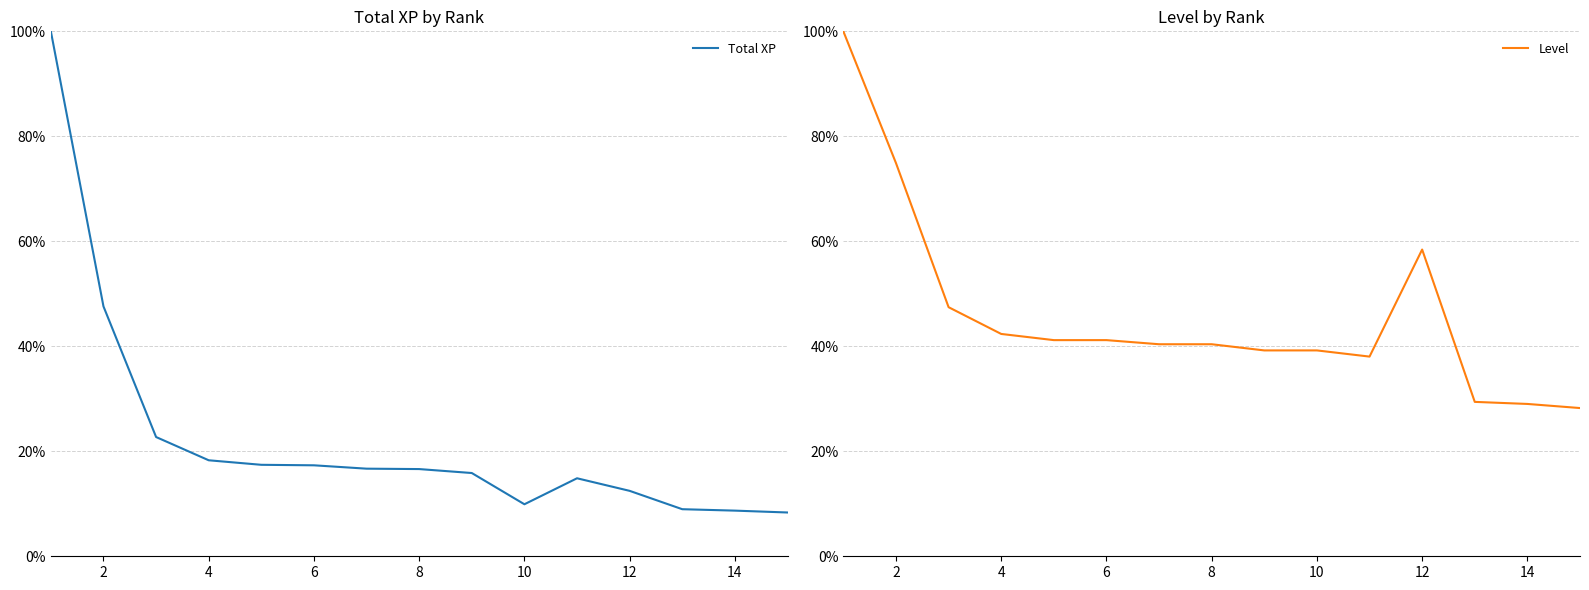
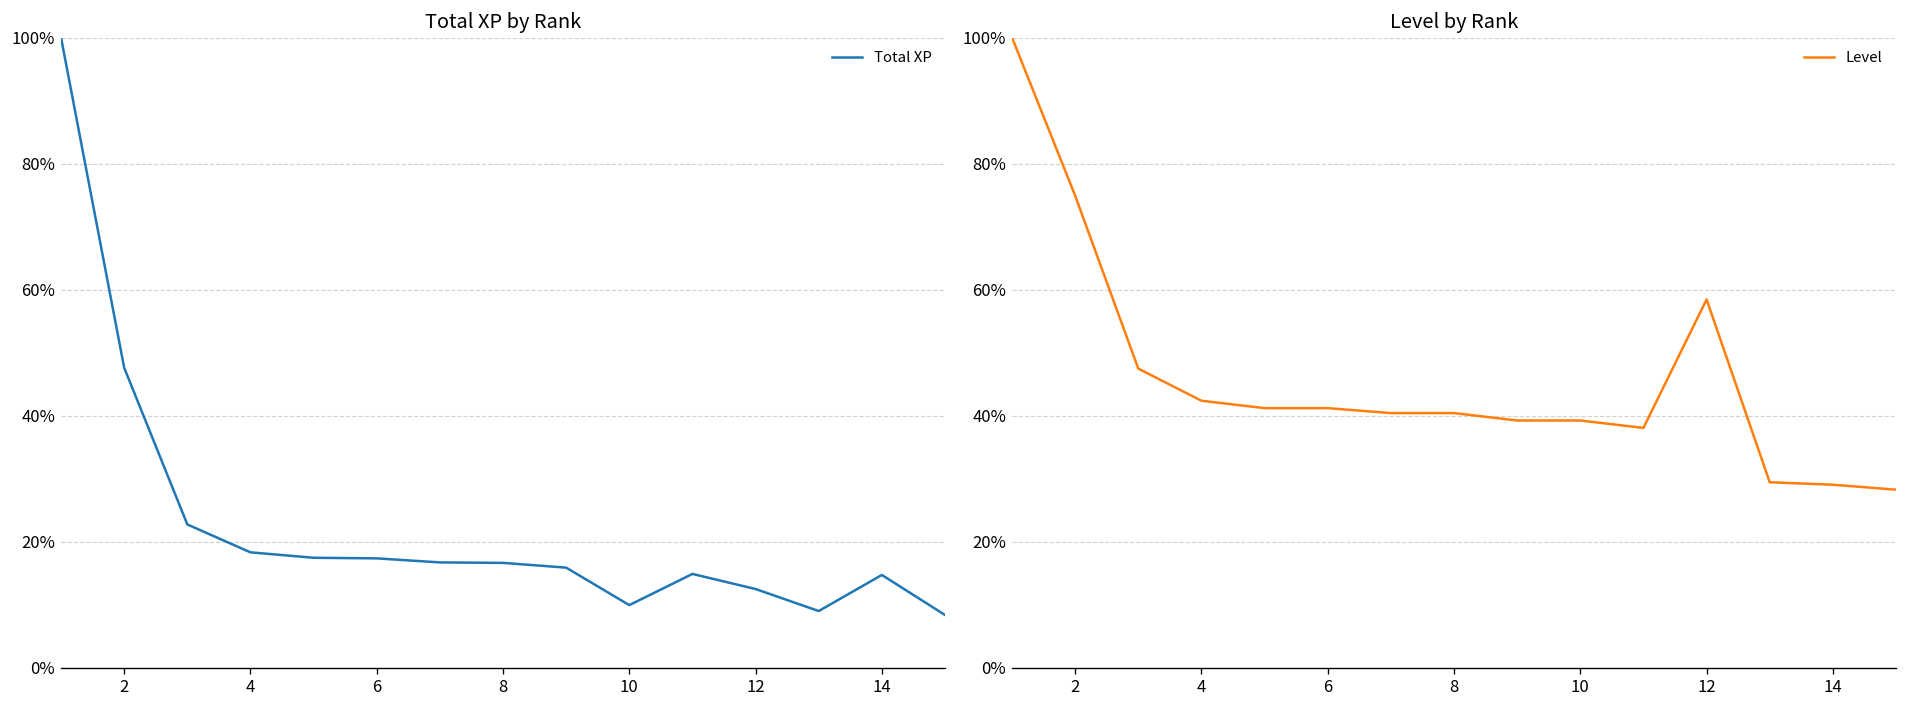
  {
    "Total XP by Rank": {
      "2": "48%",
      "4": "18%",
      "6": "17%",
      "8": "17%",
      "10": "10%",
      "12": "12%",
-     "14": "9%"
+     "14": "15%"
    },
    "Level by Rank": {
      "2": "75%",
      "4": "42%",
      "6": "41%",
      "8": "40%",
      "10": "39%",
      "12": "58%",
      "14": "29%"
    }
  }
